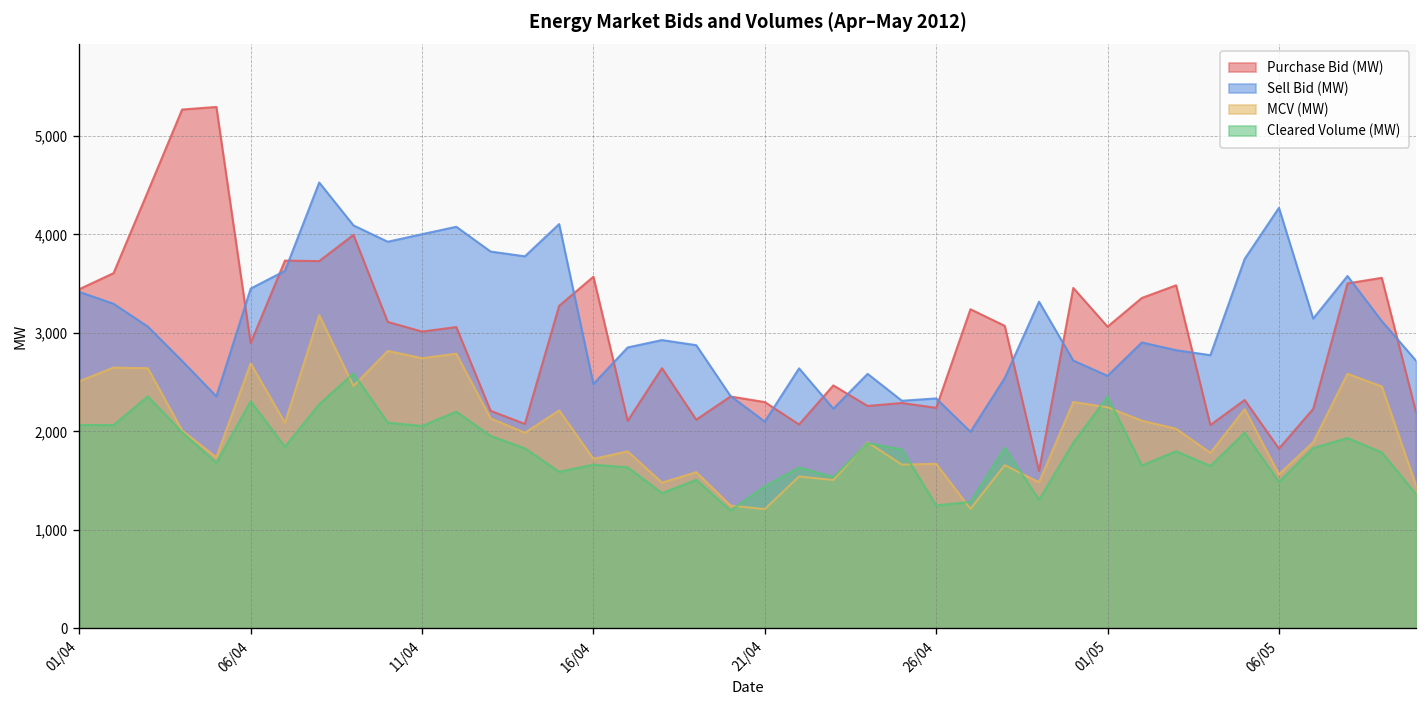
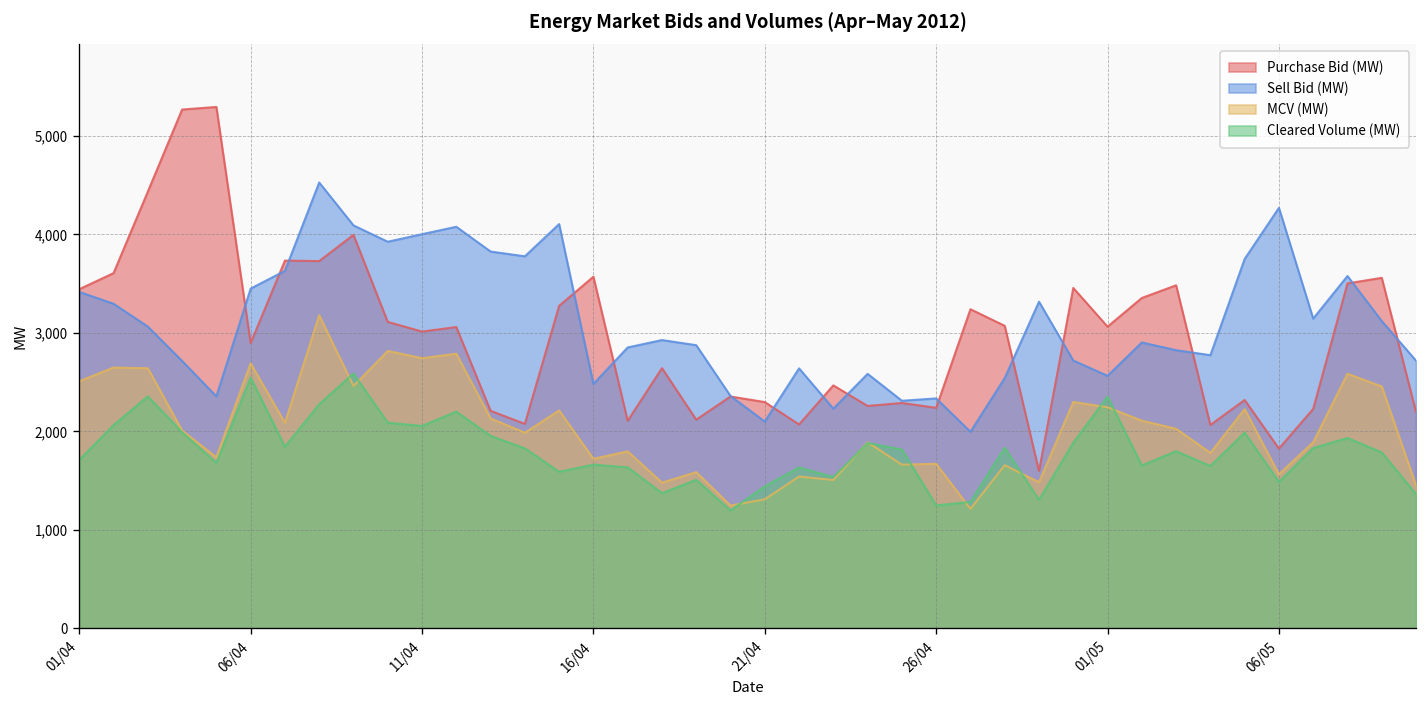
  {
    "Purchase Bid (MW)": {
      "06/04": "2,900",
      "11/04": "3,000",
      "16/04": "3,600",
      "21/04": "2,300",
      "26/04": "2,200",
      "01/05": "3,100",
      "06/05": "1,800"
    },
    "Sell Bid (MW)": {
      "06/04": "3,500",
      "11/04": "4,000",
      "16/04": "2,500",
      "21/04": "2,100",
      "26/04": "2,300",
      "01/05": "2,600",
      "06/05": "4,300"
    },
    "MCV (MW)": {
      "01/04": "2,500",
      "06/04": "2,700",
      "11/04": "2,700",
      "16/04": "1,700",
-     "21/04": "1,200",
+     "21/04": "1,300",
      "26/04": "1,700",
      "01/05": "2,200",
      "06/05": "1,600"
    },
    "Cleared Volume (MW)": {
-     "01/04": "2,100",
-     "06/04": "2,300",
+     "01/04": "1,700",
+     "06/04": "2,500",
      "11/04": "2,100",
      "16/04": "1,700",
      "21/04": "1,400",
      "26/04": "1,200",
      "01/05": "2,400",
      "06/05": "1,500"
    }
  }
